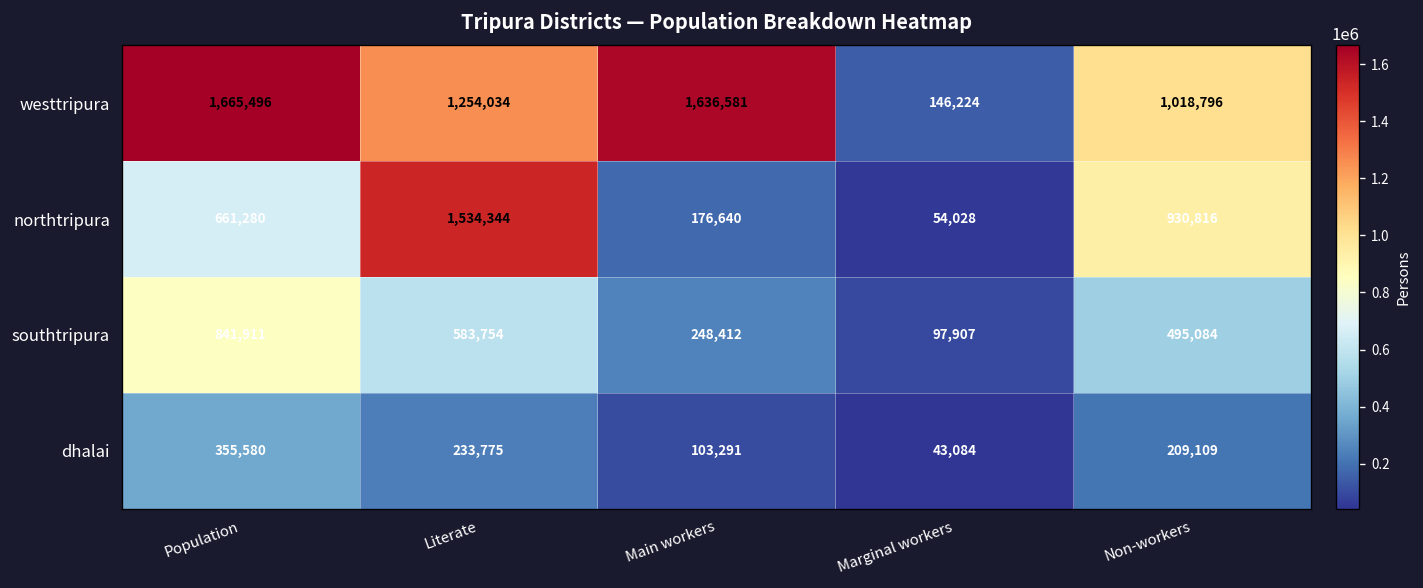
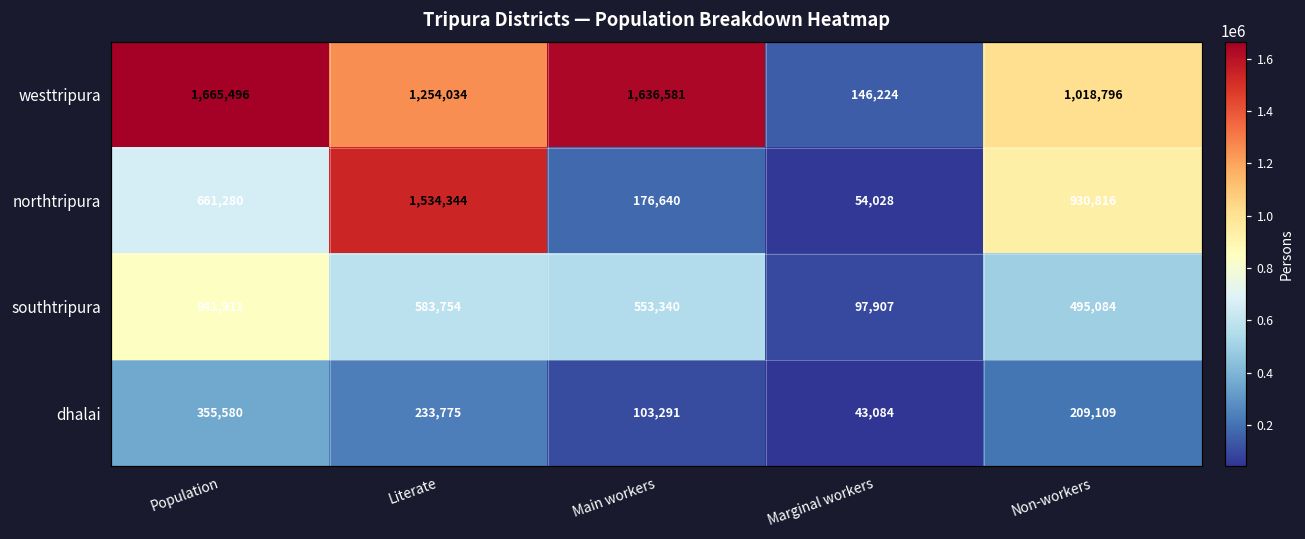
  {
    "westtripura": {
      "Population": "1,665,496",
      "Literate": "1,254,034",
      "Main workers": "1,636,581",
      "Marginal workers": "146,224",
      "Non-workers": "1,018,796"
    },
    "northtripura": {
      "Literate": "1,534,344",
      "Main workers": "176,640",
      "Marginal workers": "54,028",
      "Non-workers": "930,816"
    },
    "southtripura": {
      "Population": "841,911",
      "Literate": "583,754",
-     "Main workers": "248,412",
+     "Main workers": "553,340",
      "Marginal workers": "97,907",
      "Non-workers": "495,084"
    },
    "dhalai": {
      "Population": "355,580",
      "Literate": "233,775",
      "Main workers": "103,291",
      "Marginal workers": "43,084",
      "Non-workers": "209,109"
    }
  }
